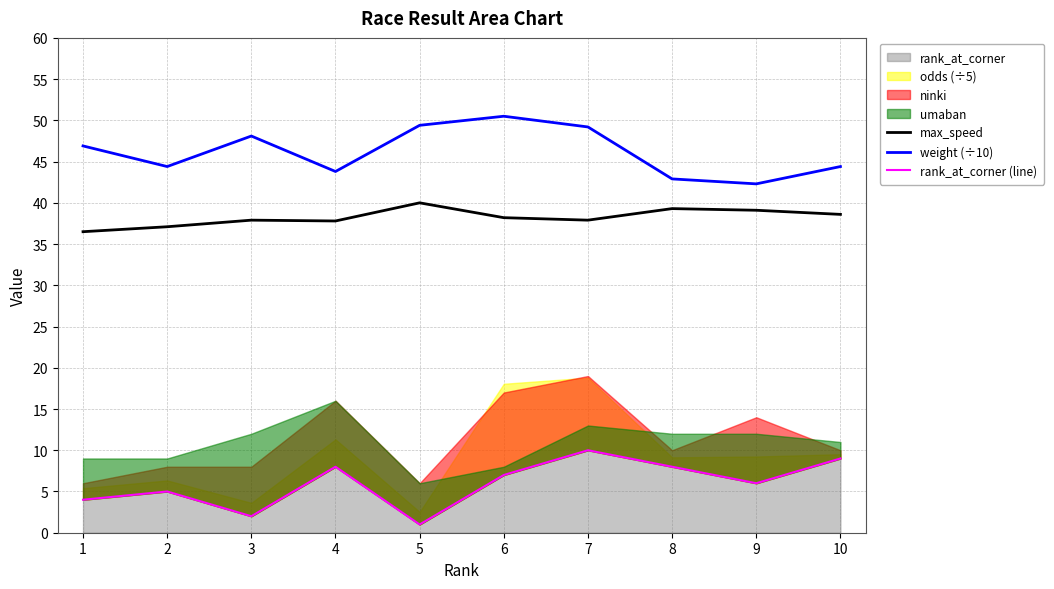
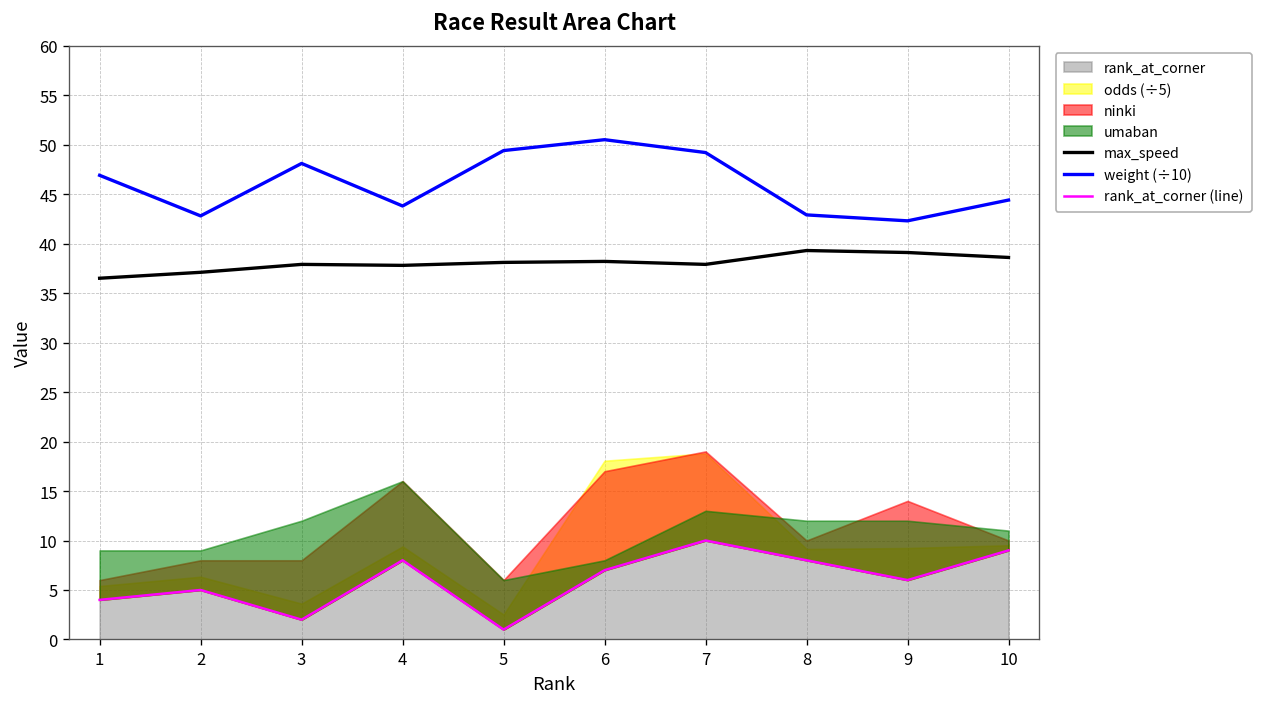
  {
    "max_speed": {
      "1": 37,
      "2": 37,
      "3": 38,
      "4": 38,
-     "5": 40,
+     "5": 38,
      "6": 38,
      "7": 38,
      "8": 39,
      "9": 39,
      "10": 39
    },
    "rank_at_corner": {
      "1": 4,
      "2": 5,
      "3": 2,
      "4": 8,
      "5": 1,
      "6": 7,
      "7": 10,
      "8": 8,
      "9": 6,
      "10": 9
    },
    "weight (÷10)": {
      "1": 47,
-     "2": 44,
+     "2": 43,
      "3": 48,
      "4": 44,
      "5": 49,
      "6": 51,
      "7": 49,
      "8": 43,
      "9": 42,
      "10": 44
    },
    "odds (÷5)": {
      "1": 1,
      "2": 1,
      "3": 2,
-     "4": 3,
+     "4": 1,
      "5": 2,
      "6": 11,
      "8": 1,
      "9": 3,
      "10": 1
    },
    "ninki": {
      "1": 2,
      "2": 3,
      "3": 6,
      "6": 10,
      "8": 2,
      "9": 8,
      "10": 1
    },
    "umaban": {
      "1": 5,
      "2": 4,
      "3": 10,
      "6": 1,
      "7": 3,
      "8": 4,
      "9": 6,
      "10": 2
    }
  }
